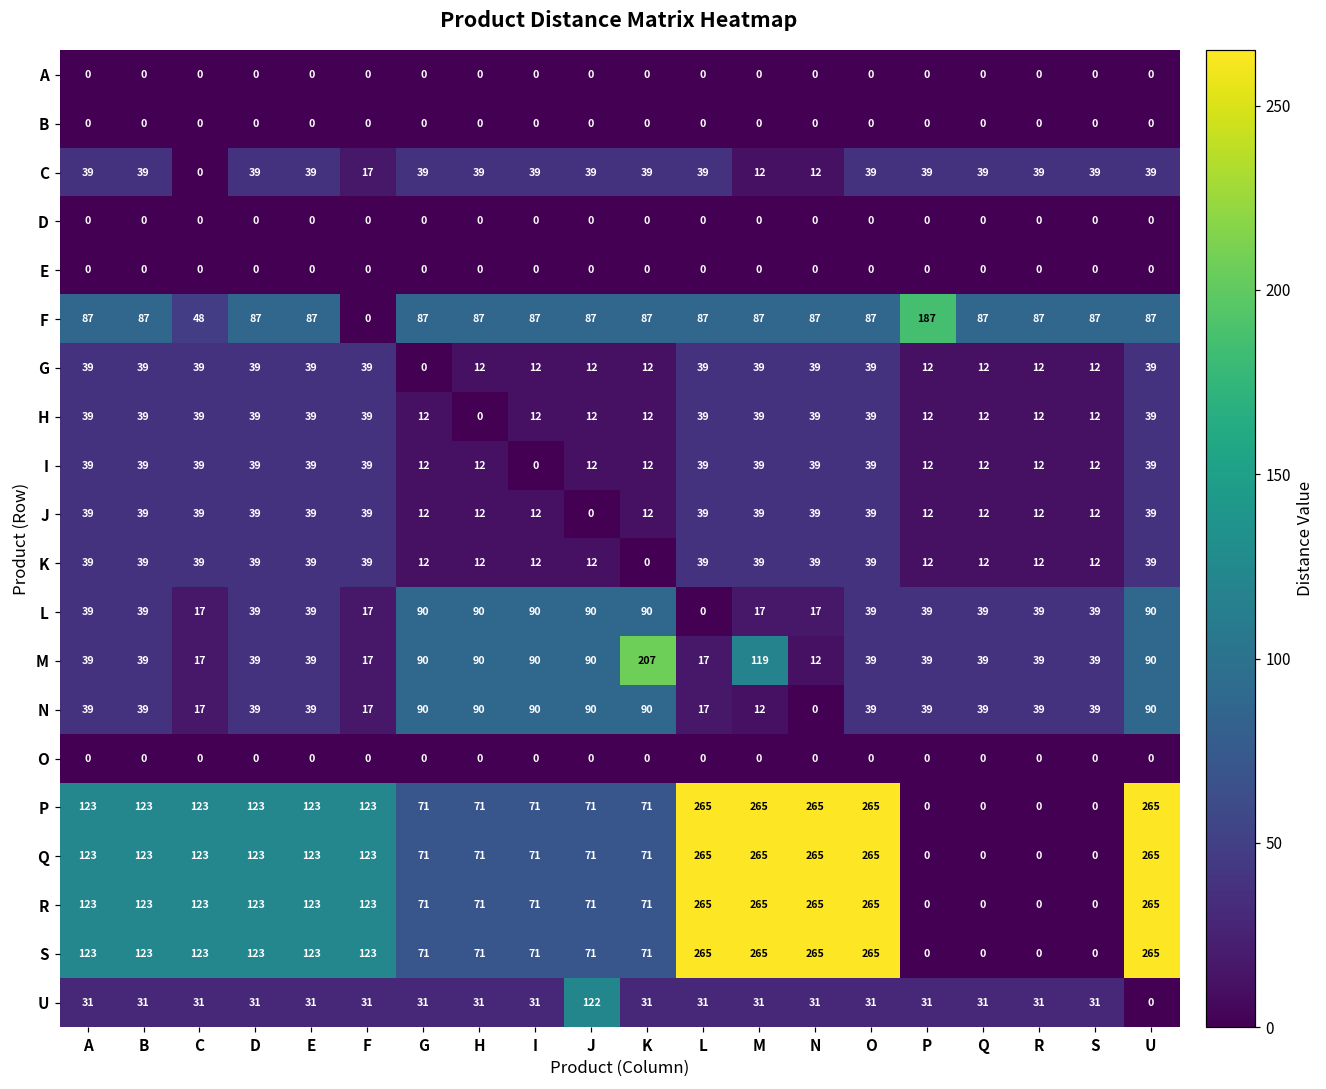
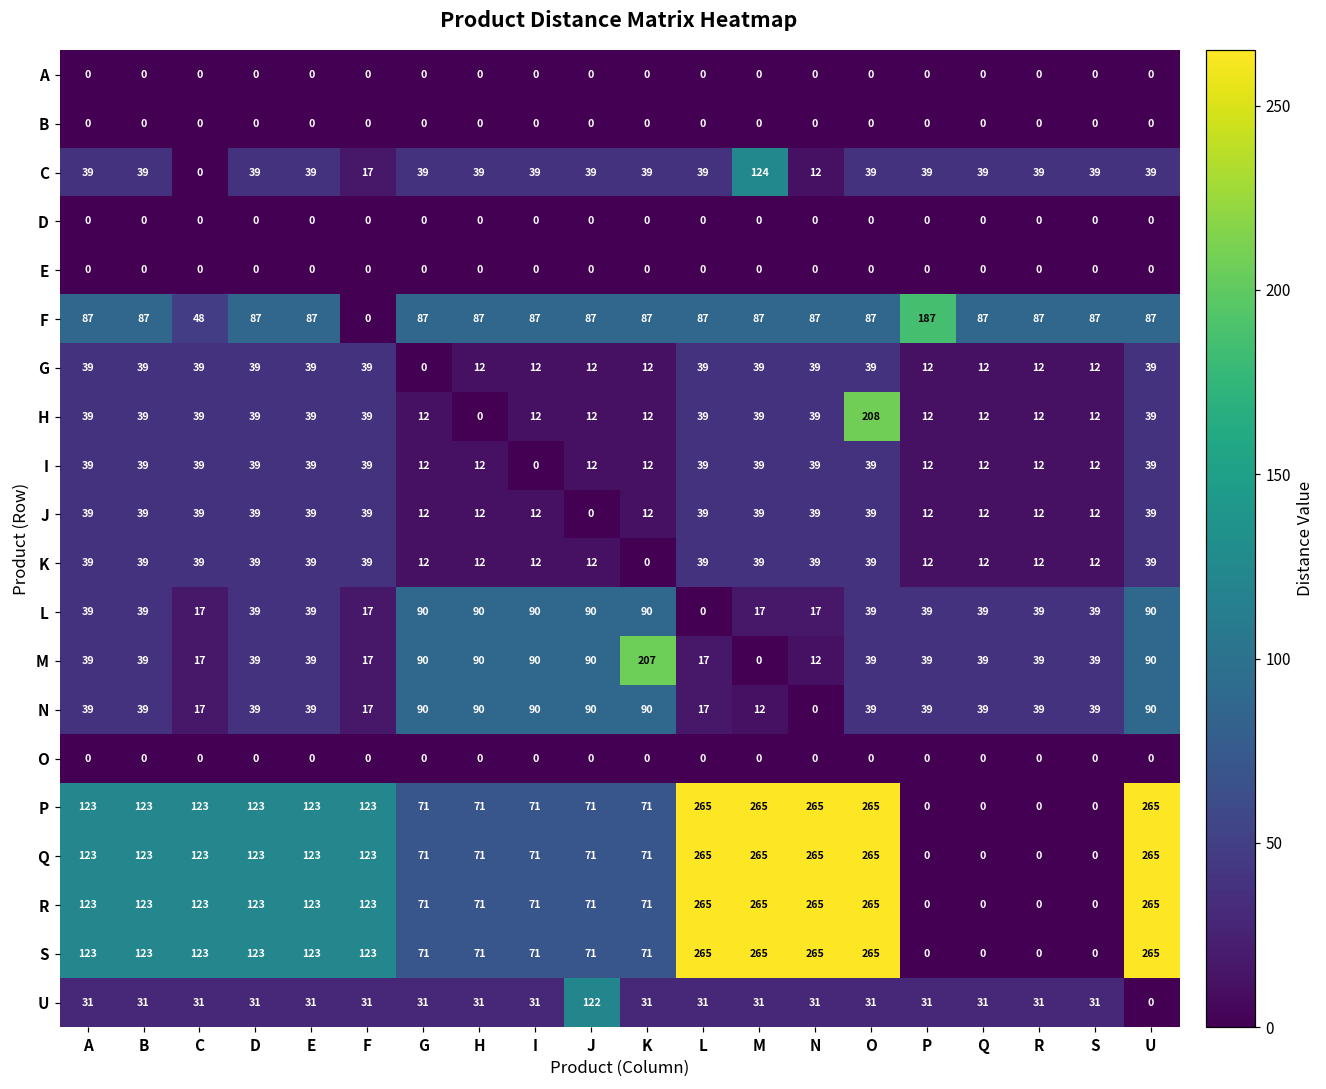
  {
    "C": {
      "A": 39,
      "B": 39,
      "C": 0,
      "D": 39,
      "E": 39,
      "F": 17,
      "G": 39,
      "H": 39,
      "I": 39,
      "J": 39,
      "K": 39,
      "L": 39,
-     "M": 12,
+     "M": 124,
      "N": 12,
      "O": 39,
      "P": 39,
      "Q": 39,
      "R": 39,
      "S": 39,
      "U": 39
    },
    "H": {
      "A": 39,
      "B": 39,
      "C": 39,
      "D": 39,
      "E": 39,
      "F": 39,
      "G": 12,
      "H": 0,
      "I": 12,
      "J": 12,
      "K": 12,
      "L": 39,
      "M": 39,
      "N": 39,
-     "O": 39,
+     "O": 208,
      "P": 12,
      "Q": 12,
      "R": 12,
      "S": 12,
      "U": 39
    },
    "M": {
      "A": 39,
      "B": 39,
      "C": 17,
      "D": 39,
      "E": 39,
      "F": 17,
      "G": 90,
      "H": 90,
      "I": 90,
      "J": 90,
      "K": 207,
      "L": 17,
-     "M": 119,
+     "M": 0,
      "N": 12,
      "O": 39,
      "P": 39,
      "Q": 39,
      "R": 39,
      "S": 39,
      "U": 90
    }
  }
